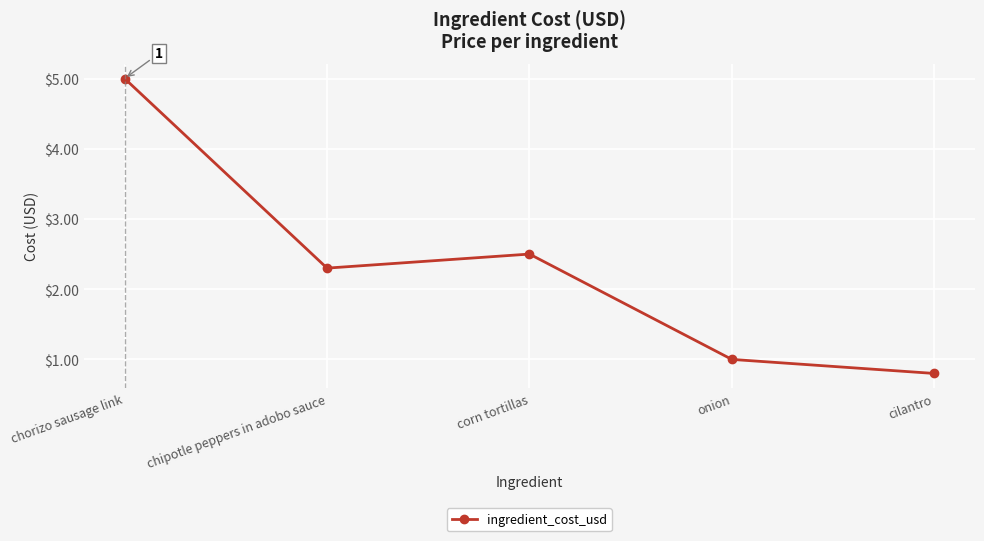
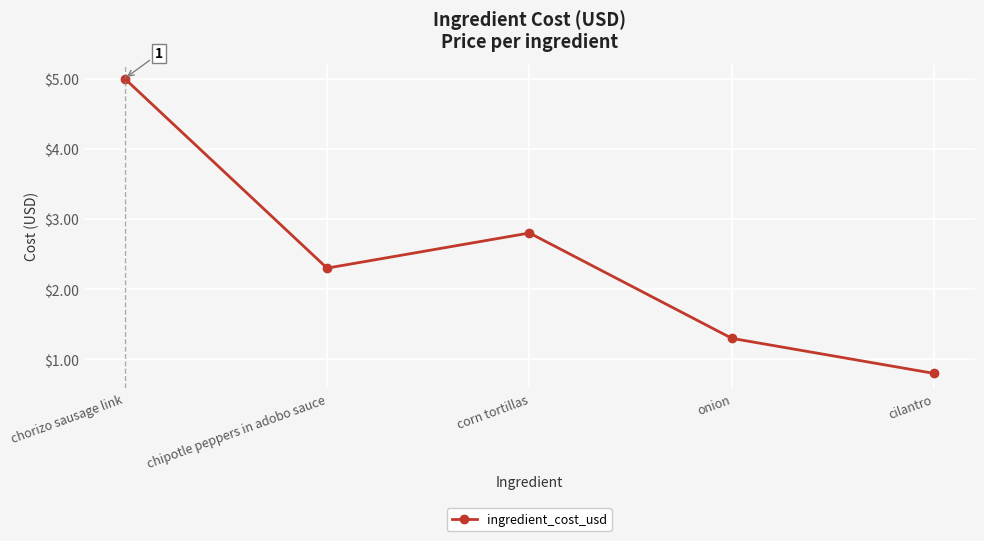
  {
    "chipotle peppers in adobo sauce": "$2.3",
-   "corn tortillas": "$2.5",
-   "onion": "$1.0",
+   "corn tortillas": "$2.8",
+   "onion": "$1.3",
    "cilantro": "$0.8"
  }
